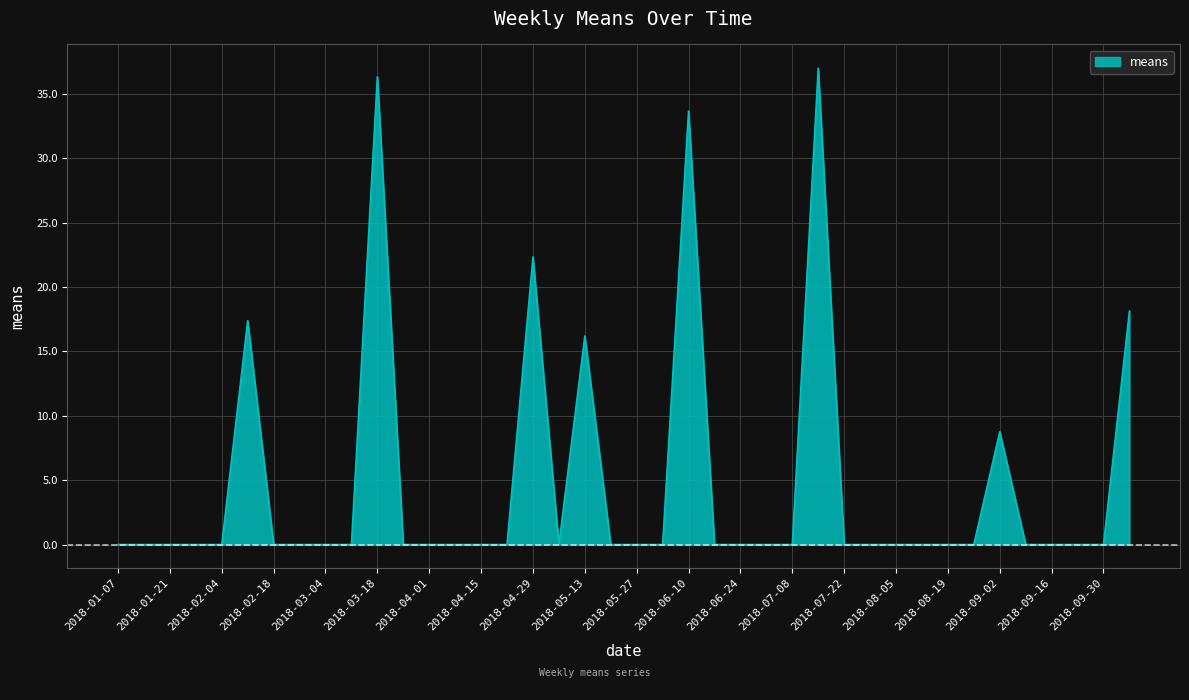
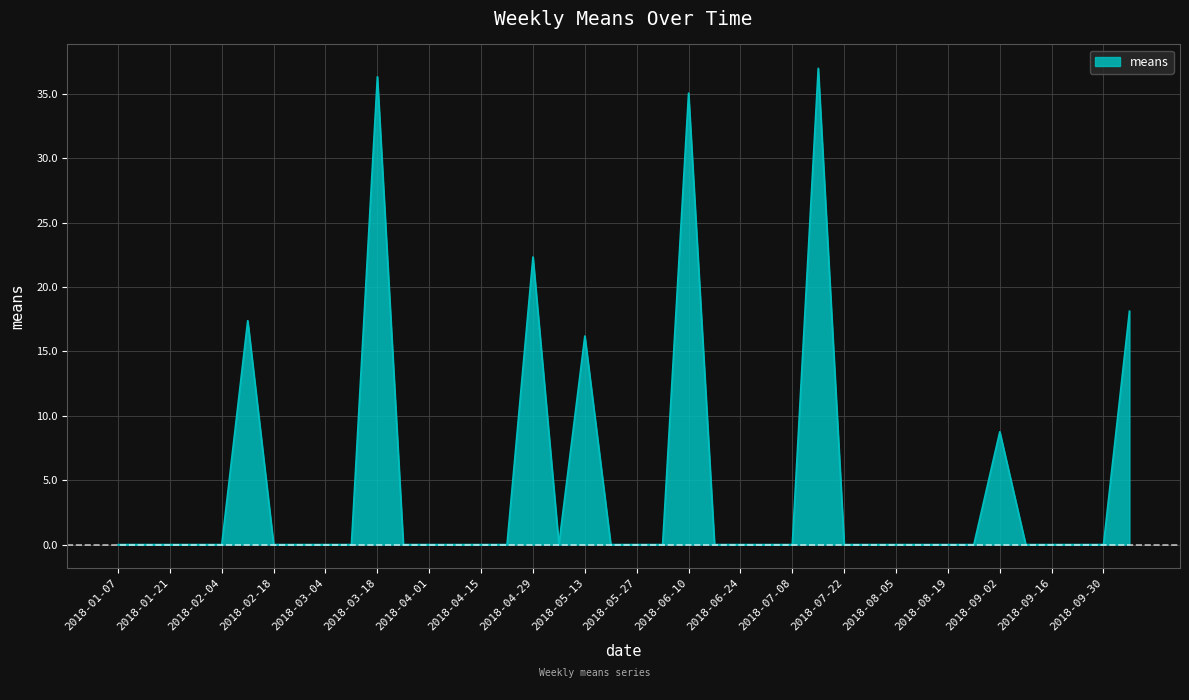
  {
    "2018-01-07": 0.0,
    "2018-01-21": 0.0,
    "2018-02-04": 0.0,
    "2018-02-18": 0.0,
    "2018-03-04": 0.0,
    "2018-03-18": 36.3,
    "2018-04-01": 0.0,
    "2018-04-15": 0.0,
    "2018-04-29": 22.3,
    "2018-05-13": 16.2,
    "2018-05-27": 0.0,
-   "2018-06-10": 33.7,
+   "2018-06-10": 35.1,
    "2018-06-24": 0.0,
    "2018-07-08": 0.0,
    "2018-07-22": 0.0,
    "2018-08-05": 0.0,
    "2018-08-19": 0.0,
    "2018-09-02": 8.8,
    "2018-09-16": 0.0,
    "2018-09-30": 0.0
  }
